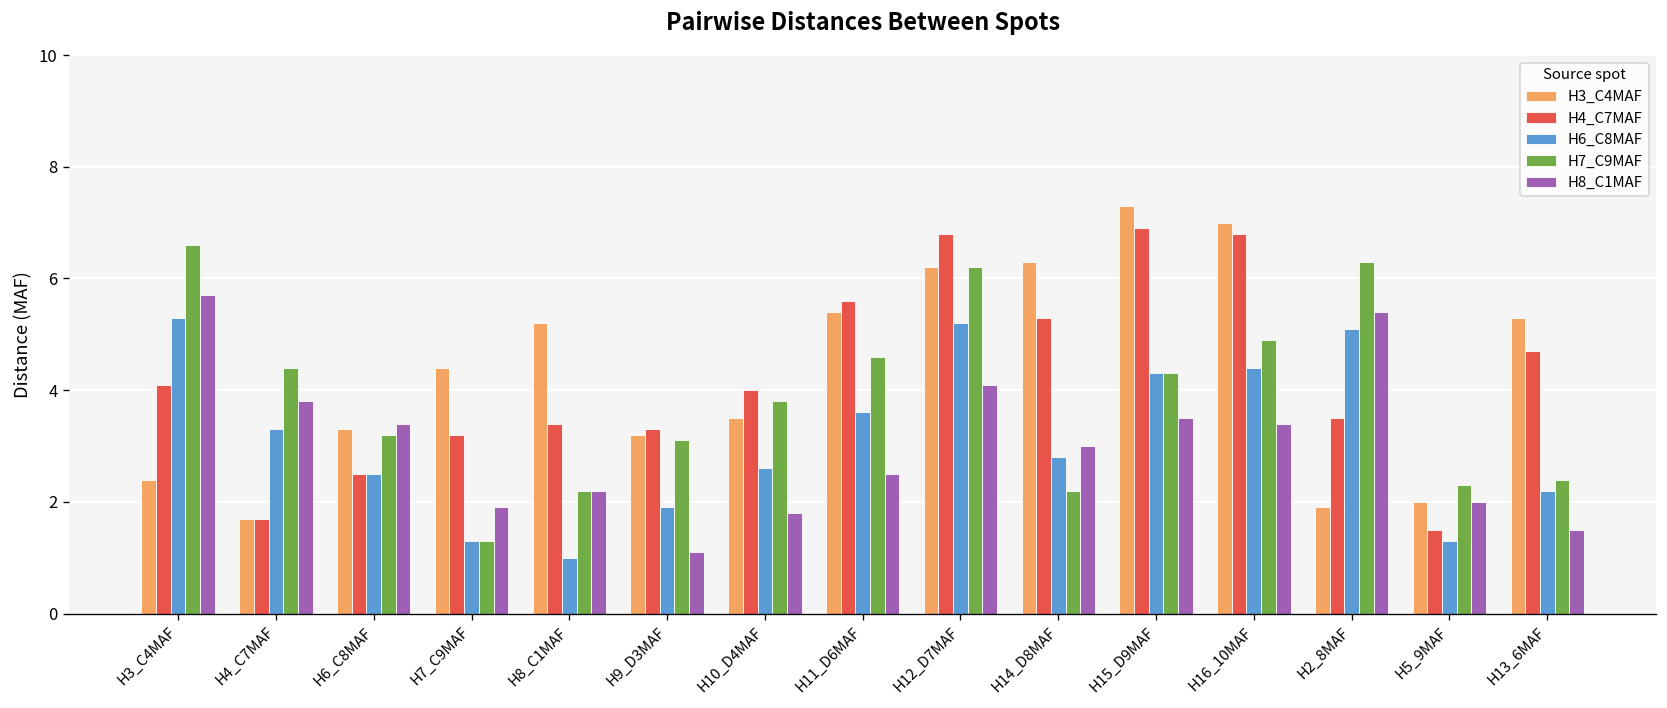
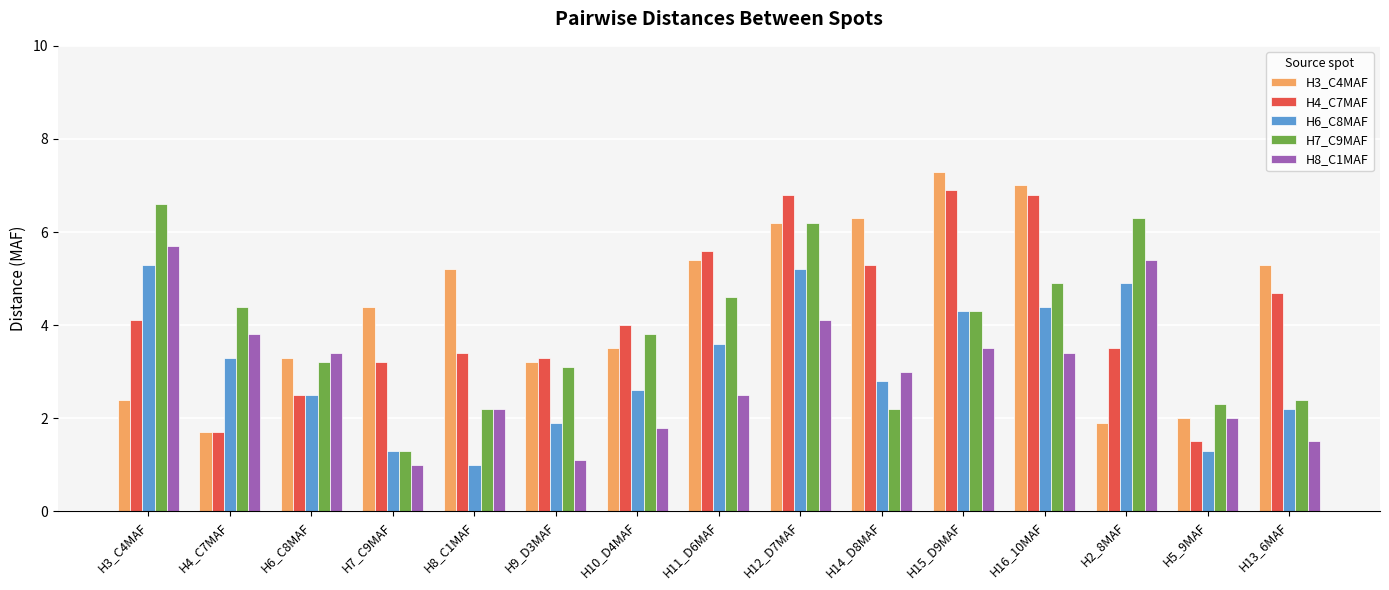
  {
    "H3_C4MAF": {
      "H3_C4MAF": 2.4,
      "H4_C7MAF": 1.7,
      "H6_C8MAF": 3.3,
      "H7_C9MAF": 4.4,
      "H8_C1MAF": 5.2,
      "H9_D3MAF": 3.2,
      "H10_D4MAF": 3.5,
      "H11_D6MAF": 5.4,
      "H12_D7MAF": 6.2,
      "H14_D8MAF": 6.3,
      "H15_D9MAF": 7.3,
      "H16_10MAF": 7.0,
      "H2_8MAF": 1.9,
      "H5_9MAF": 2.0,
      "H13_6MAF": 5.3
    },
    "H4_C7MAF": {
      "H3_C4MAF": 4.1,
      "H4_C7MAF": 1.7,
      "H6_C8MAF": 2.5,
      "H7_C9MAF": 3.2,
      "H8_C1MAF": 3.4,
      "H9_D3MAF": 3.3,
      "H10_D4MAF": 4.0,
      "H11_D6MAF": 5.6,
      "H12_D7MAF": 6.8,
      "H14_D8MAF": 5.3,
      "H15_D9MAF": 6.9,
      "H16_10MAF": 6.8,
      "H2_8MAF": 3.5,
      "H5_9MAF": 1.5,
      "H13_6MAF": 4.7
    },
    "H6_C8MAF": {
      "H3_C4MAF": 5.3,
      "H4_C7MAF": 3.3,
      "H6_C8MAF": 2.5,
      "H7_C9MAF": 1.3,
      "H8_C1MAF": 1.0,
      "H9_D3MAF": 1.9,
      "H10_D4MAF": 2.6,
      "H11_D6MAF": 3.6,
      "H12_D7MAF": 5.2,
      "H14_D8MAF": 2.8,
      "H15_D9MAF": 4.3,
      "H16_10MAF": 4.4,
-     "H2_8MAF": 5.1,
+     "H2_8MAF": 4.9,
      "H5_9MAF": 1.3,
      "H13_6MAF": 2.2
    },
    "H7_C9MAF": {
      "H3_C4MAF": 6.6,
      "H4_C7MAF": 4.4,
      "H6_C8MAF": 3.2,
      "H7_C9MAF": 1.3,
      "H8_C1MAF": 2.2,
      "H9_D3MAF": 3.1,
      "H10_D4MAF": 3.8,
      "H11_D6MAF": 4.6,
      "H12_D7MAF": 6.2,
      "H14_D8MAF": 2.2,
      "H15_D9MAF": 4.3,
      "H16_10MAF": 4.9,
      "H2_8MAF": 6.3,
      "H5_9MAF": 2.3,
      "H13_6MAF": 2.4
    },
    "H8_C1MAF": {
      "H3_C4MAF": 5.7,
      "H4_C7MAF": 3.8,
      "H6_C8MAF": 3.4,
-     "H7_C9MAF": 1.9,
+     "H7_C9MAF": 1.0,
      "H8_C1MAF": 2.2,
      "H9_D3MAF": 1.1,
      "H10_D4MAF": 1.8,
      "H11_D6MAF": 2.5,
      "H12_D7MAF": 4.1,
      "H14_D8MAF": 3.0,
      "H15_D9MAF": 3.5,
      "H16_10MAF": 3.4,
      "H2_8MAF": 5.4,
      "H5_9MAF": 2.0,
      "H13_6MAF": 1.5
    }
  }
